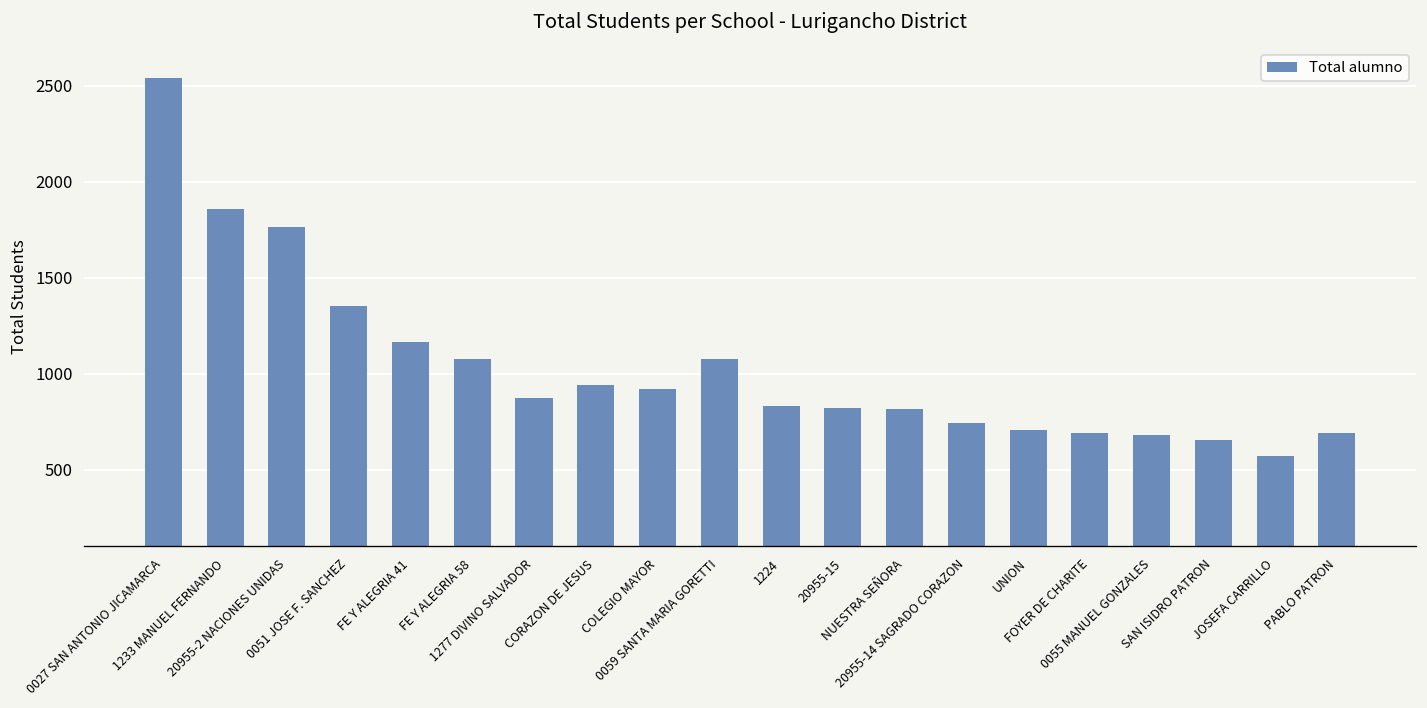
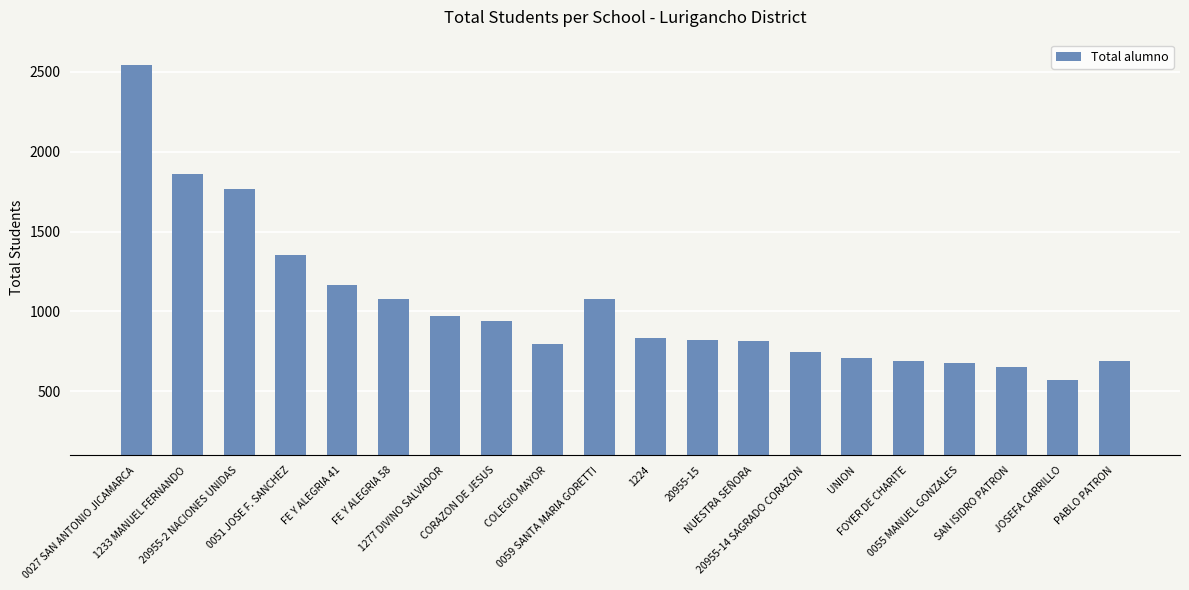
  {
    "0027 SAN ANTONIO JICAMARCA": 2540,
    "1233 MANUEL FERNANDO": 1860,
    "20955-2 NACIONES UNIDAS": 1760,
    "0051 JOSE F. SANCHEZ": 1350,
    "FE Y ALEGRIA 41": 1170,
    "FE Y ALEGRIA 58": 1080,
-   "1277 DIVINO SALVADOR": 880,
+   "1277 DIVINO SALVADOR": 970,
    "CORAZON DE JESUS": 940,
-   "COLEGIO MAYOR": 920,
+   "COLEGIO MAYOR": 800,
    "0059 SANTA MARIA GORETTI": 1080,
    "1224": 830,
    "20955-15": 820,
    "NUESTRA SEÑORA": 820,
    "20955-14 SAGRADO CORAZON": 750,
    "UNION": 710,
    "FOYER DE CHARITE": 690,
    "0055 MANUEL GONZALES": 680,
    "SAN ISIDRO PATRON": 650,
    "JOSEFA CARRILLO": 570,
    "PABLO PATRON": 690
  }
